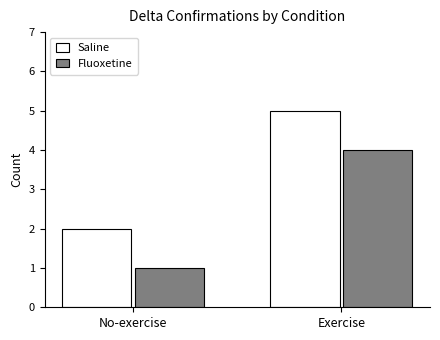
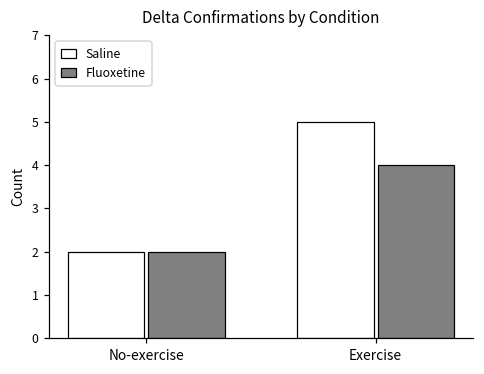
  {
    "Saline": {
      "No-exercise": 2,
      "Exercise": 5
    },
    "Fluoxetine": {
-     "No-exercise": 1,
+     "No-exercise": 2,
      "Exercise": 4
    }
  }
